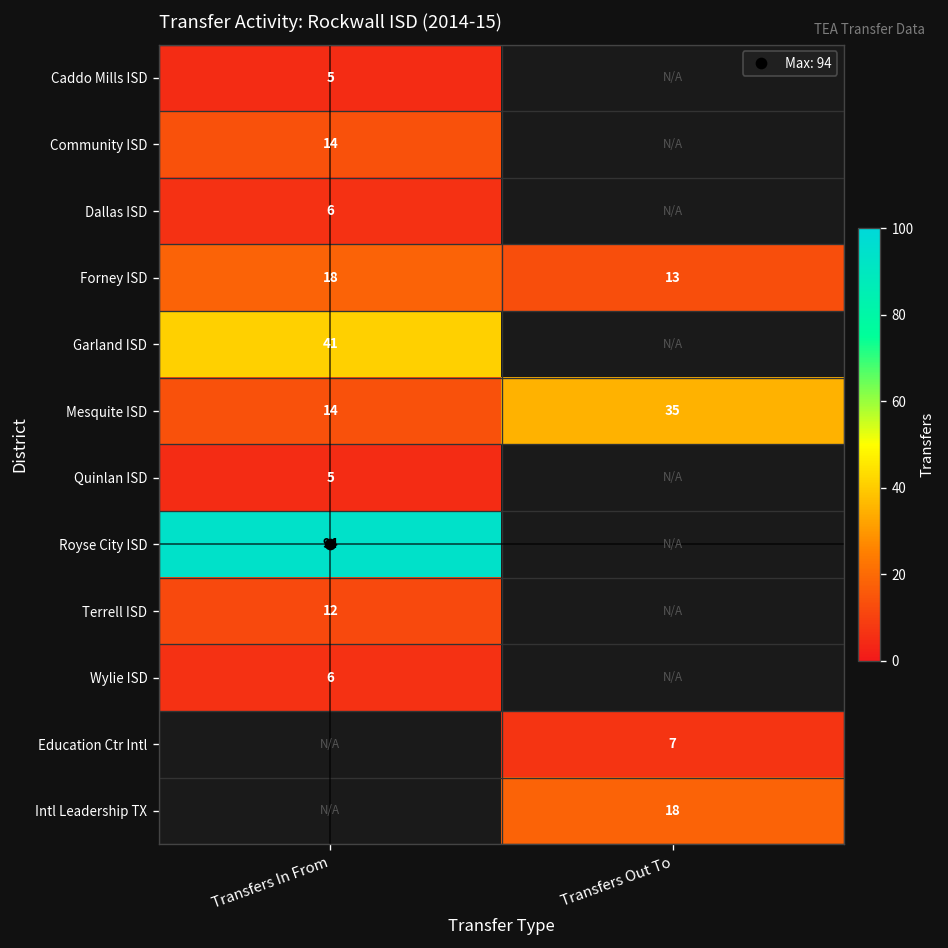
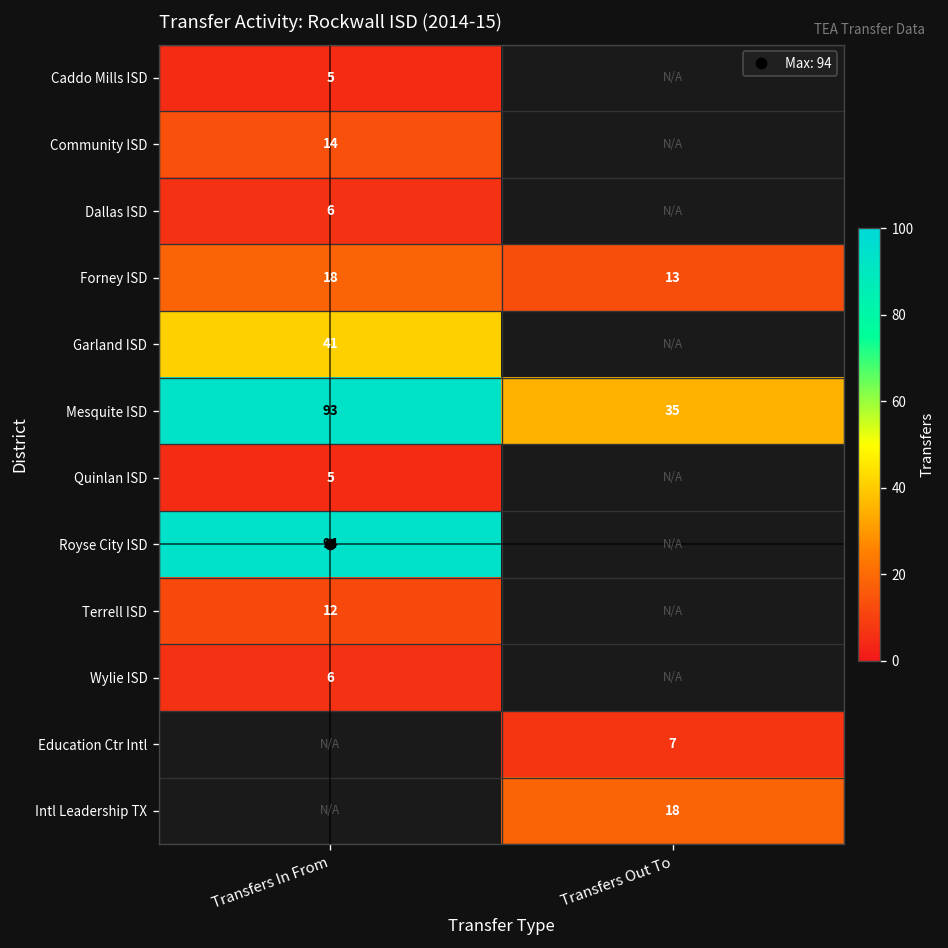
  {
    "Caddo Mills ISD": {
      "Transfers In From": 5
    },
    "Community ISD": {
      "Transfers In From": 14
    },
    "Dallas ISD": {
      "Transfers In From": 6
    },
    "Forney ISD": {
      "Transfers In From": 18,
      "Transfers Out To": 13
    },
    "Garland ISD": {
      "Transfers In From": 41
    },
    "Mesquite ISD": {
-     "Transfers In From": 14,
+     "Transfers In From": 93,
      "Transfers Out To": 35
    },
    "Quinlan ISD": {
      "Transfers In From": 5
    },
    "Terrell ISD": {
      "Transfers In From": 12
    },
    "Wylie ISD": {
      "Transfers In From": 6
    },
    "Education Ctr Intl": {
      "Transfers Out To": 7
    },
    "Intl Leadership TX": {
      "Transfers Out To": 18
    }
  }
